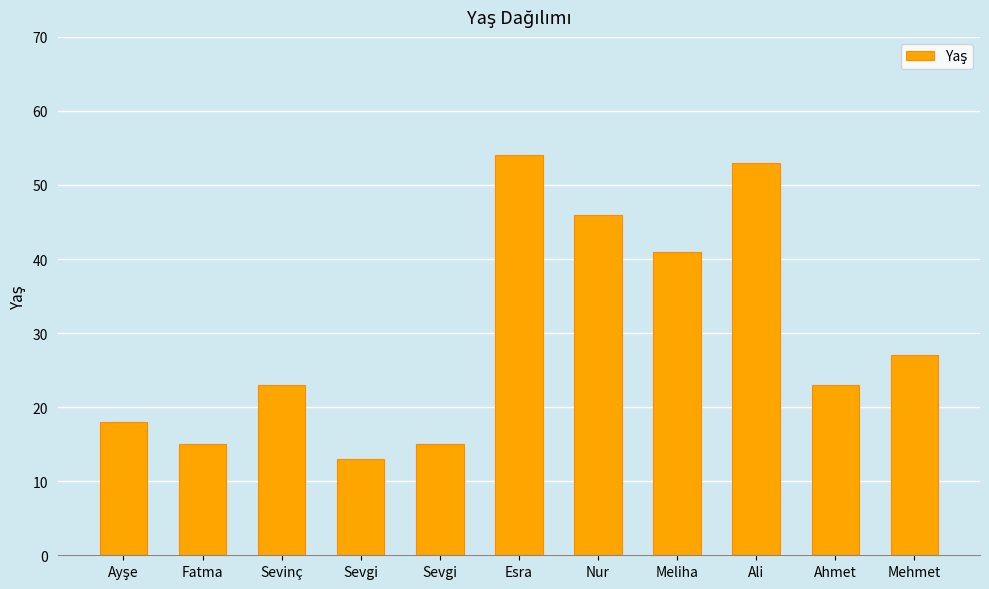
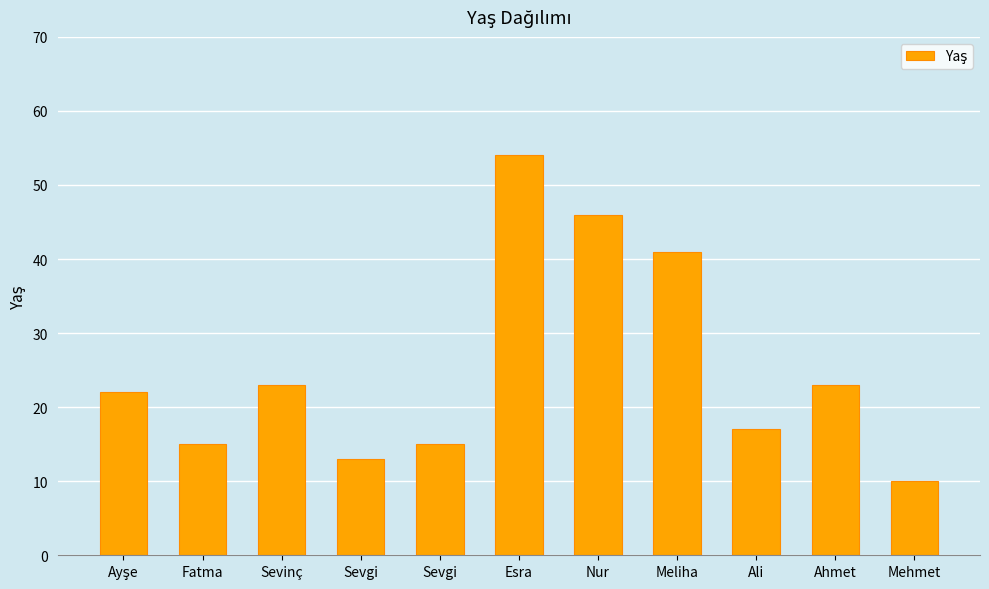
  {
-   "Ayşe": 18,
+   "Ayşe": 22,
    "Fatma": 15,
    "Sevinç": 23,
    "Esra": 54,
    "Nur": 46,
    "Meliha": 41,
-   "Ali": 53,
+   "Ali": 17,
    "Ahmet": 23,
-   "Mehmet": 27
+   "Mehmet": 10
  }
